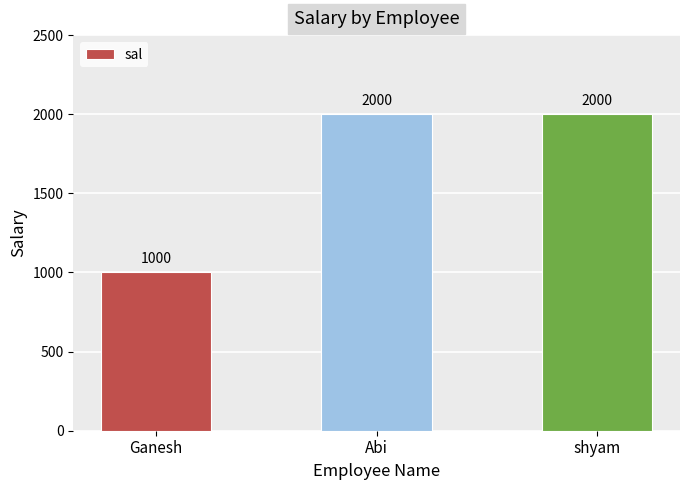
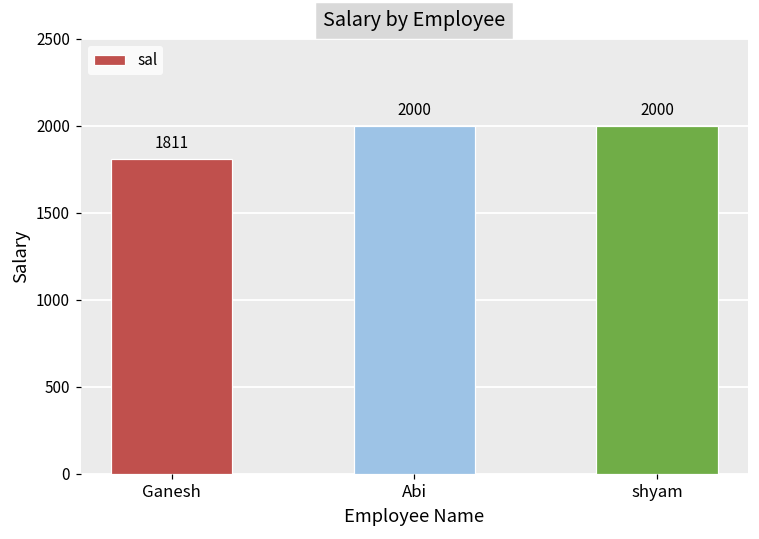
  {
-   "Ganesh": 1000,
+   "Ganesh": 1811,
    "Abi": 2000,
    "shyam": 2000
  }
